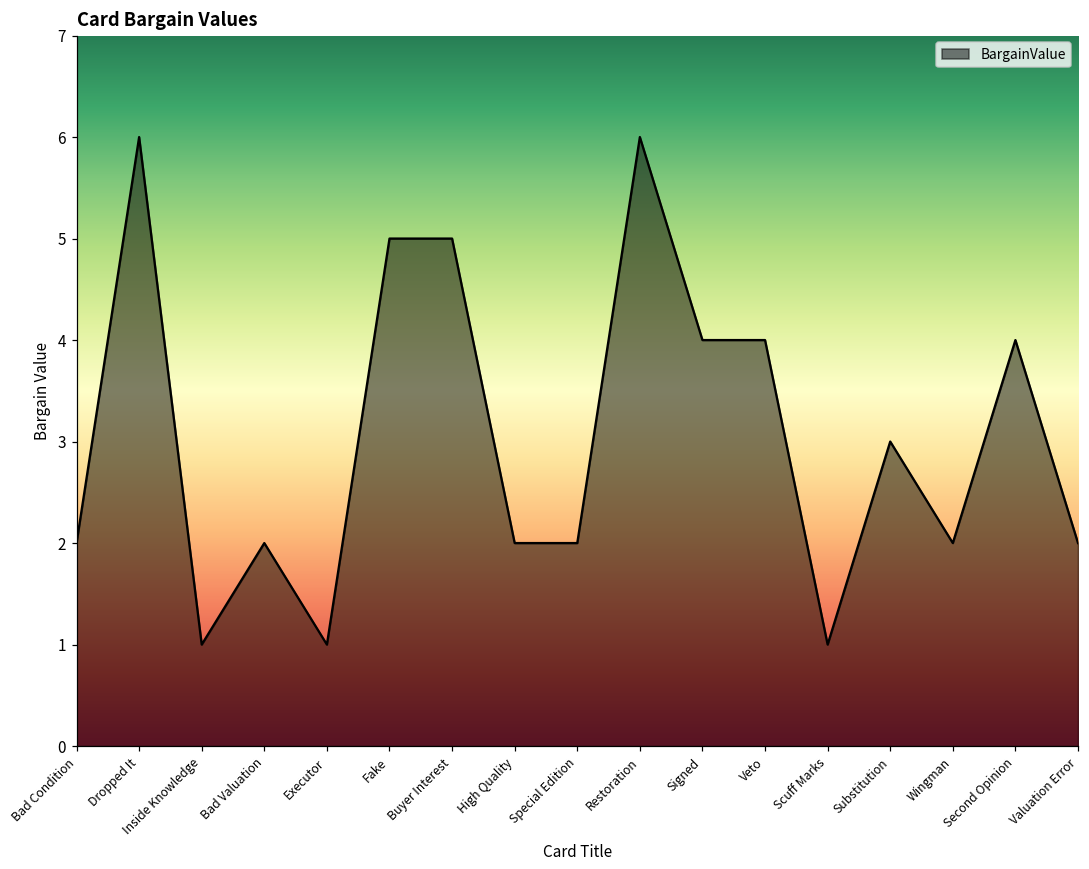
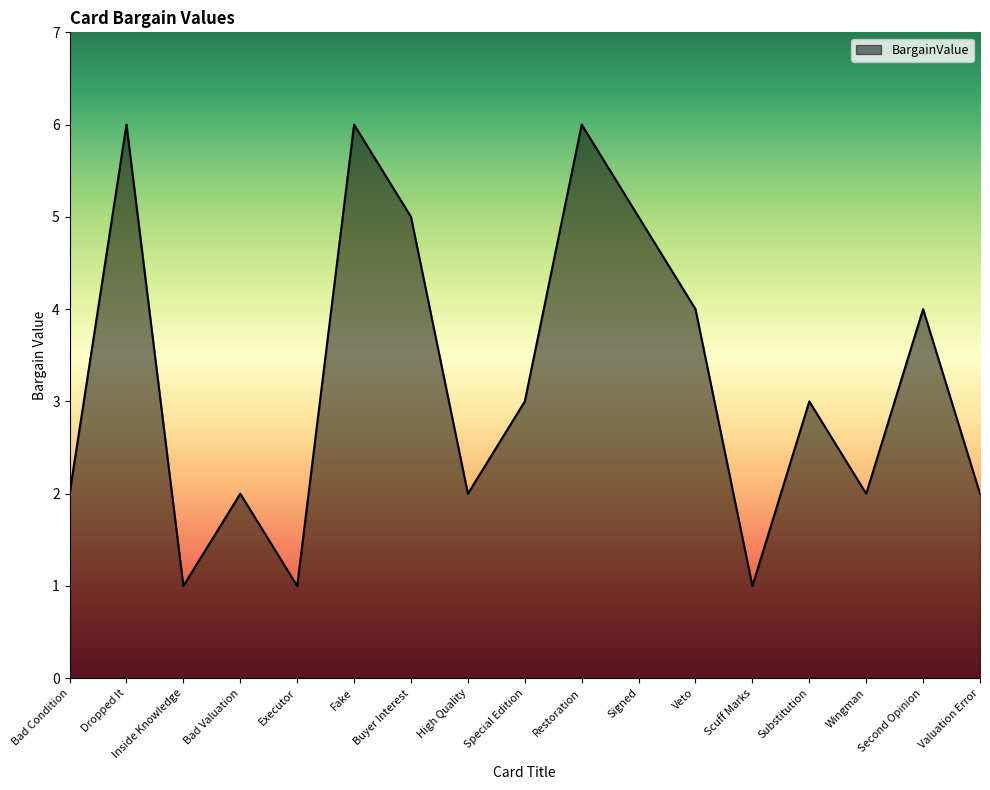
  {
    "Bad Condition": 2,
    "Dropped It": 6,
    "Inside Knowledge": 1,
    "Bad Valuation": 2,
    "Executor": 1,
-   "Fake": 5,
+   "Fake": 6,
    "Buyer Interest": 5,
    "High Quality": 2,
-   "Special Edition": 2,
+   "Special Edition": 3,
    "Restoration": 6,
-   "Signed": 4,
+   "Signed": 5,
    "Veto": 4,
    "Scuff Marks": 1,
    "Substitution": 3,
    "Wingman": 2,
    "Second Opinion": 4,
    "Valuation Error": 2
  }
